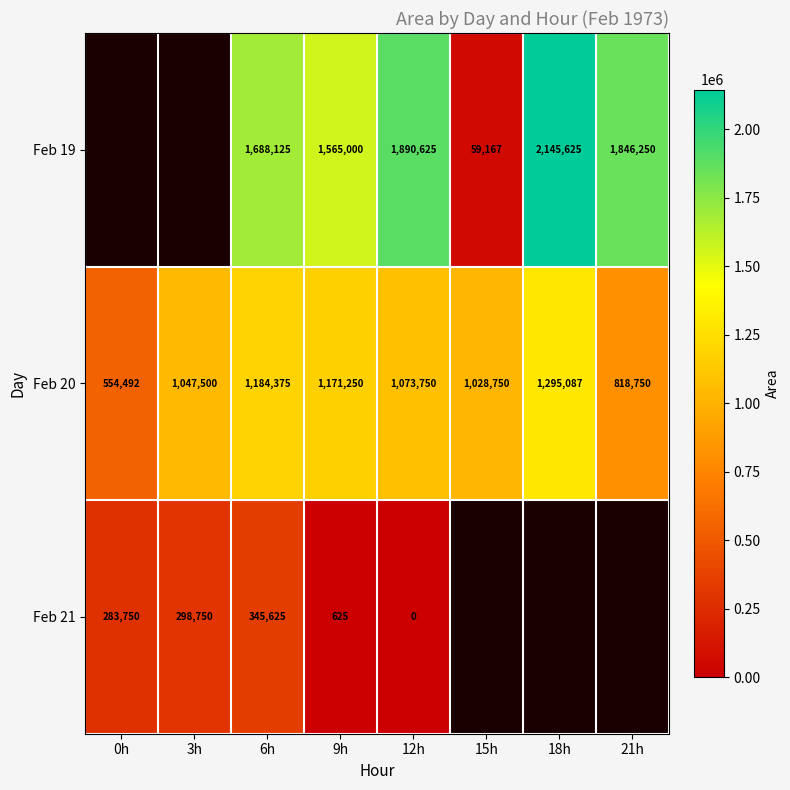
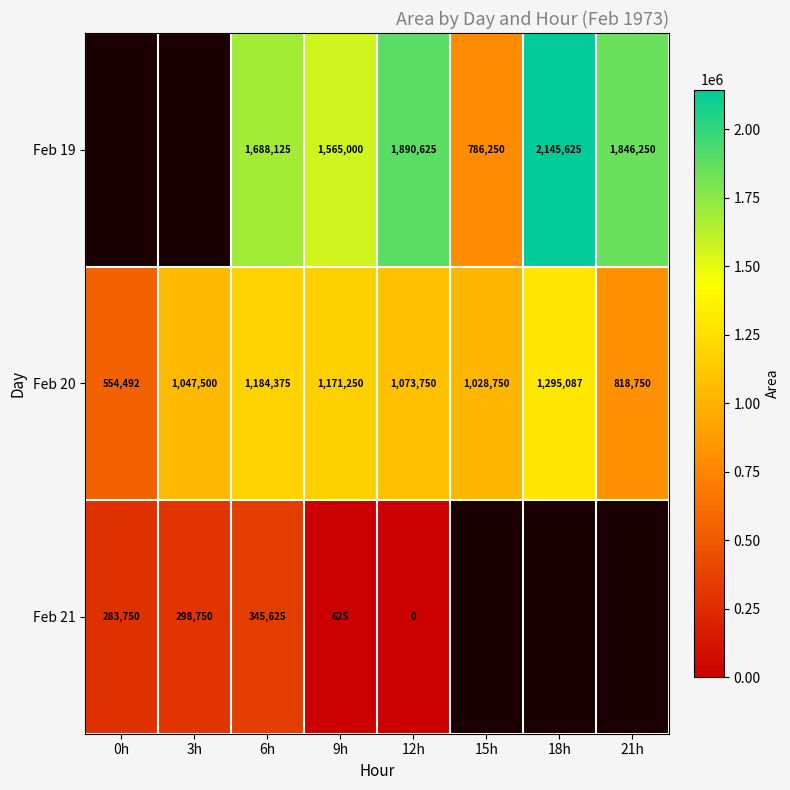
  {
    "Feb 19": {
      "6h": "1,688,125",
      "9h": "1,565,000",
      "12h": "1,890,625",
-     "15h": "59,167",
+     "15h": "786,250",
      "18h": "2,145,625",
      "21h": "1,846,250"
    },
    "Feb 20": {
      "0h": "554,492",
      "3h": "1,047,500",
      "6h": "1,184,375",
      "9h": "1,171,250",
      "12h": "1,073,750",
      "15h": "1,028,750",
      "18h": "1,295,087",
      "21h": "818,750"
    },
    "Feb 21": {
      "0h": "283,750",
      "3h": "298,750",
      "6h": "345,625",
      "9h": "625",
      "12h": "0"
    }
  }
